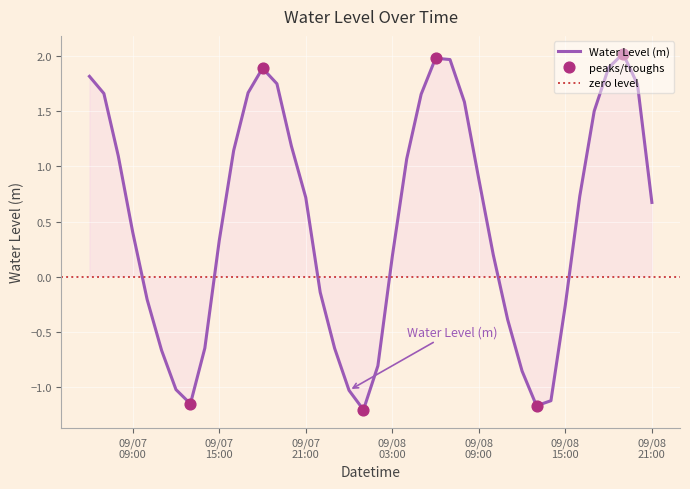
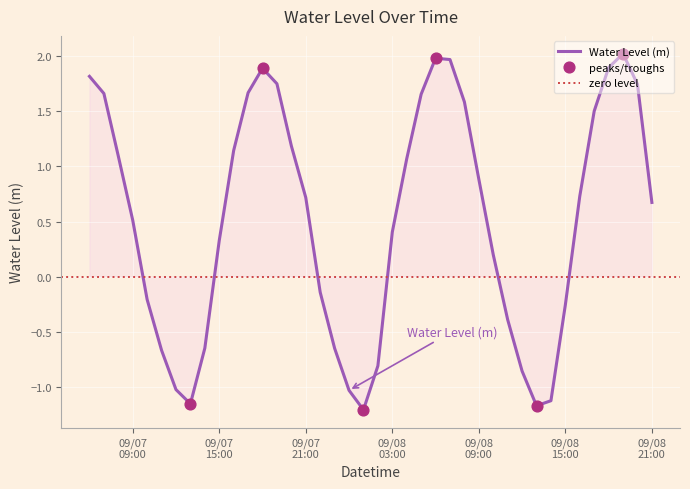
  {
    "Water Level (m)": {
-     "09/07 09:00": 0.40,
-     "09/08 03:00": 0.18,
+     "09/07 09:00": 0.51,
+     "09/08 03:00": 0.40,
      "09/08 15:00": -0.26
    }
  }
